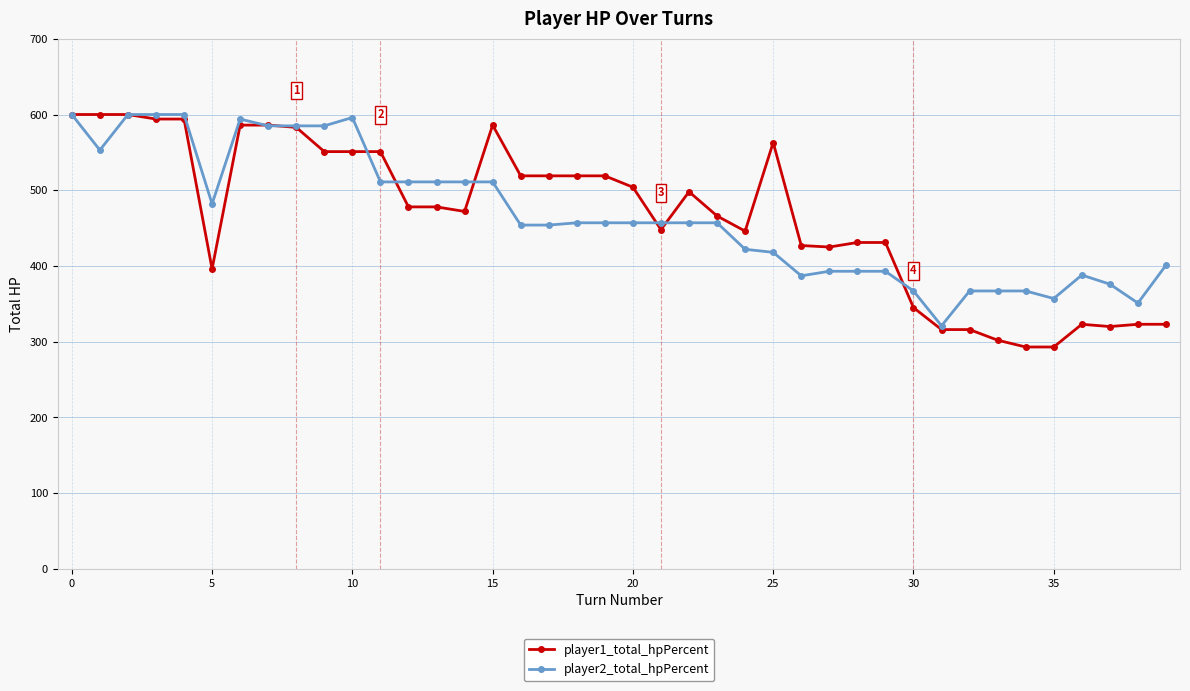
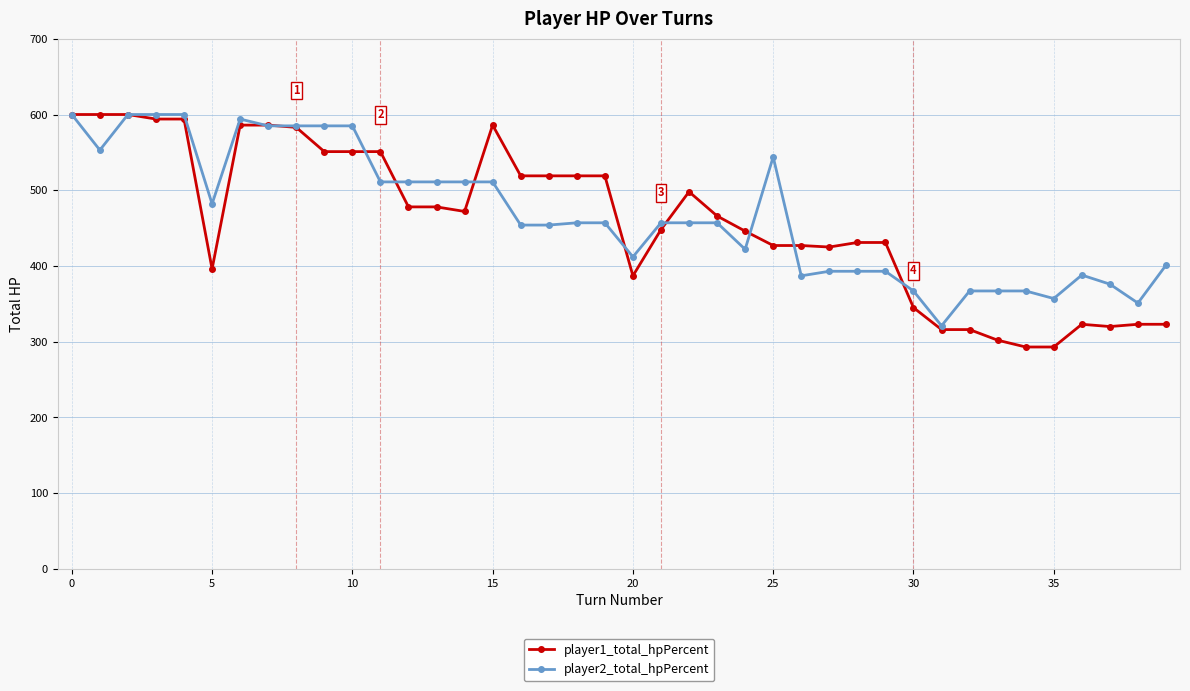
  {
    "player1_total_hpPercent": {
      "5": 400,
      "10": 550,
      "15": 590,
-     "20": 500,
-     "25": 560,
+     "20": 390,
+     "25": 430,
      "30": 350,
      "35": 290
    },
    "player2_total_hpPercent": {
      "5": 480,
-     "10": 600,
+     "10": 590,
      "15": 510,
-     "20": 460,
-     "25": 420,
+     "20": 410,
+     "25": 540,
      "35": 360
    }
  }
